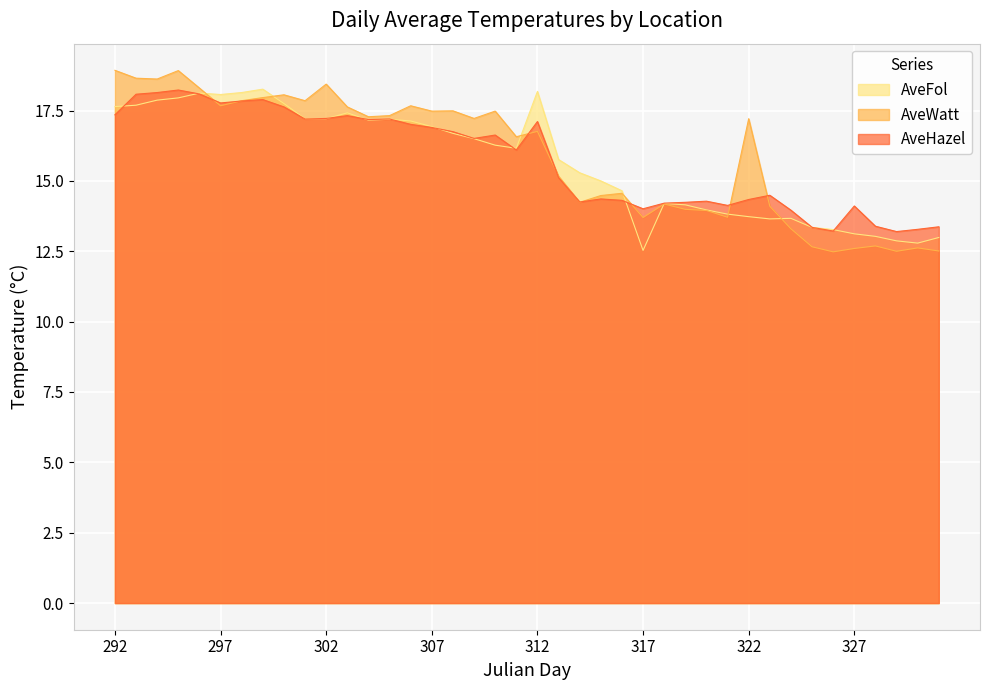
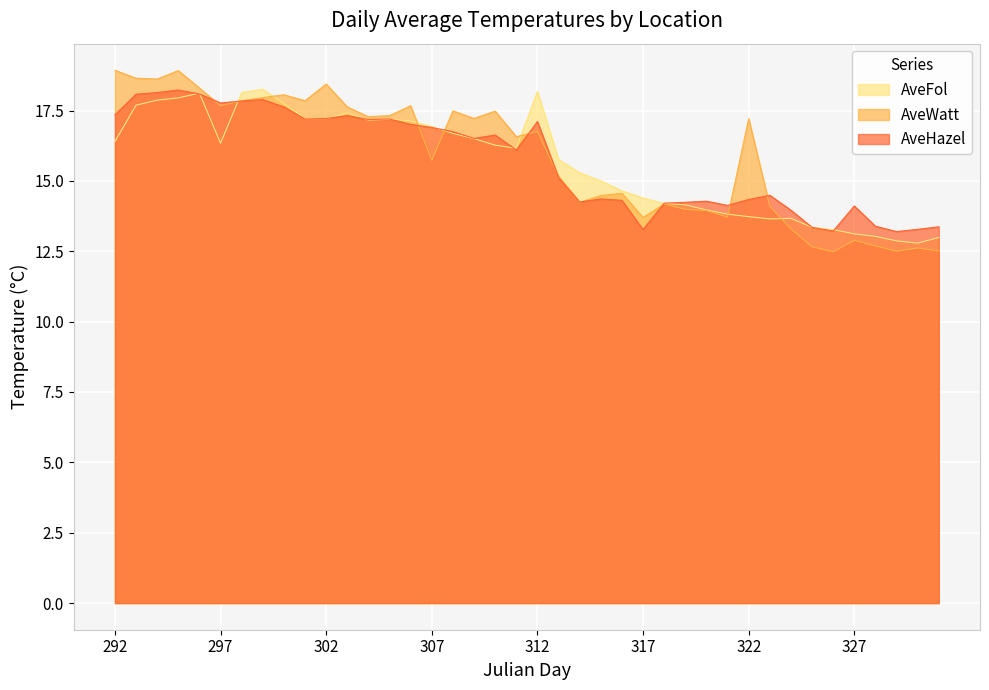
  {
    "AveFol": {
-     "292": 17.6,
-     "297": 18.1,
+     "292": 16.4,
+     "297": 16.3,
      "312": 18.2,
-     "317": 12.5,
+     "317": 14.4,
      "322": 13.7,
      "327": 13.1
    },
    "AveWatt": {
      "292": 18.9,
      "297": 17.7,
      "302": 18.4,
-     "307": 17.5,
+     "307": 15.7,
      "312": 16.8,
      "317": 13.7,
      "322": 17.2,
-     "327": 12.6
+     "327": 12.9
    },
    "AveHazel": {
      "292": 17.4,
      "297": 17.8,
      "312": 17.1,
-     "317": 14.0,
+     "317": 13.3,
      "322": 14.3,
      "327": 14.1
    }
  }
